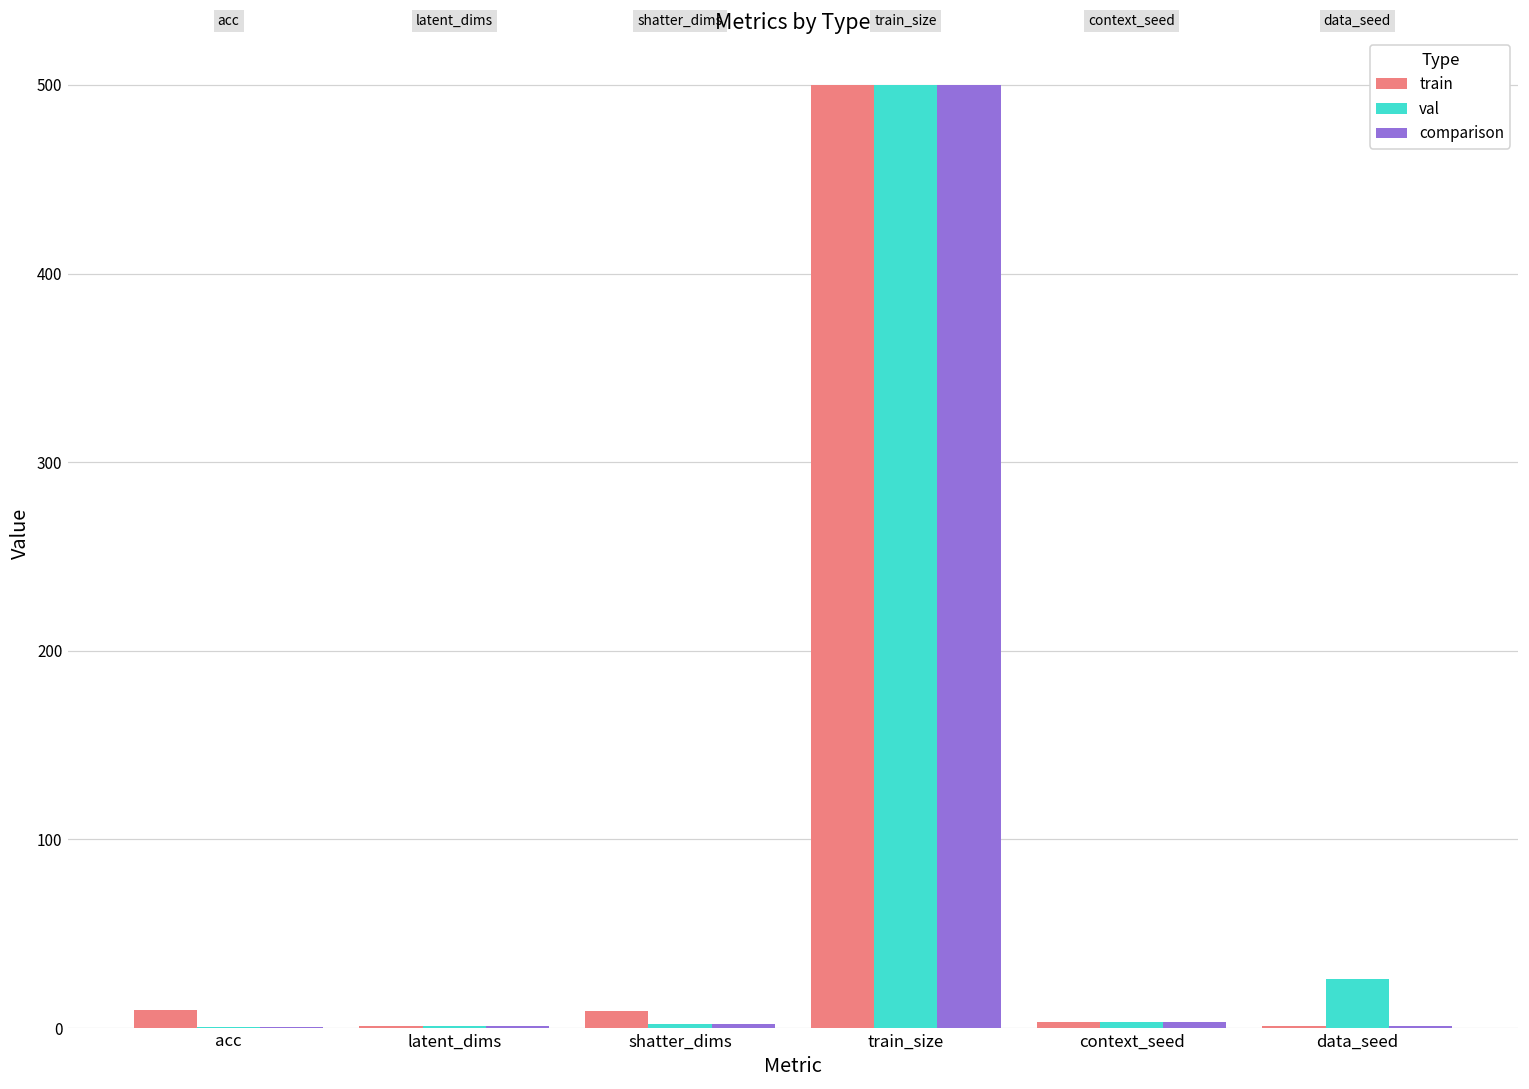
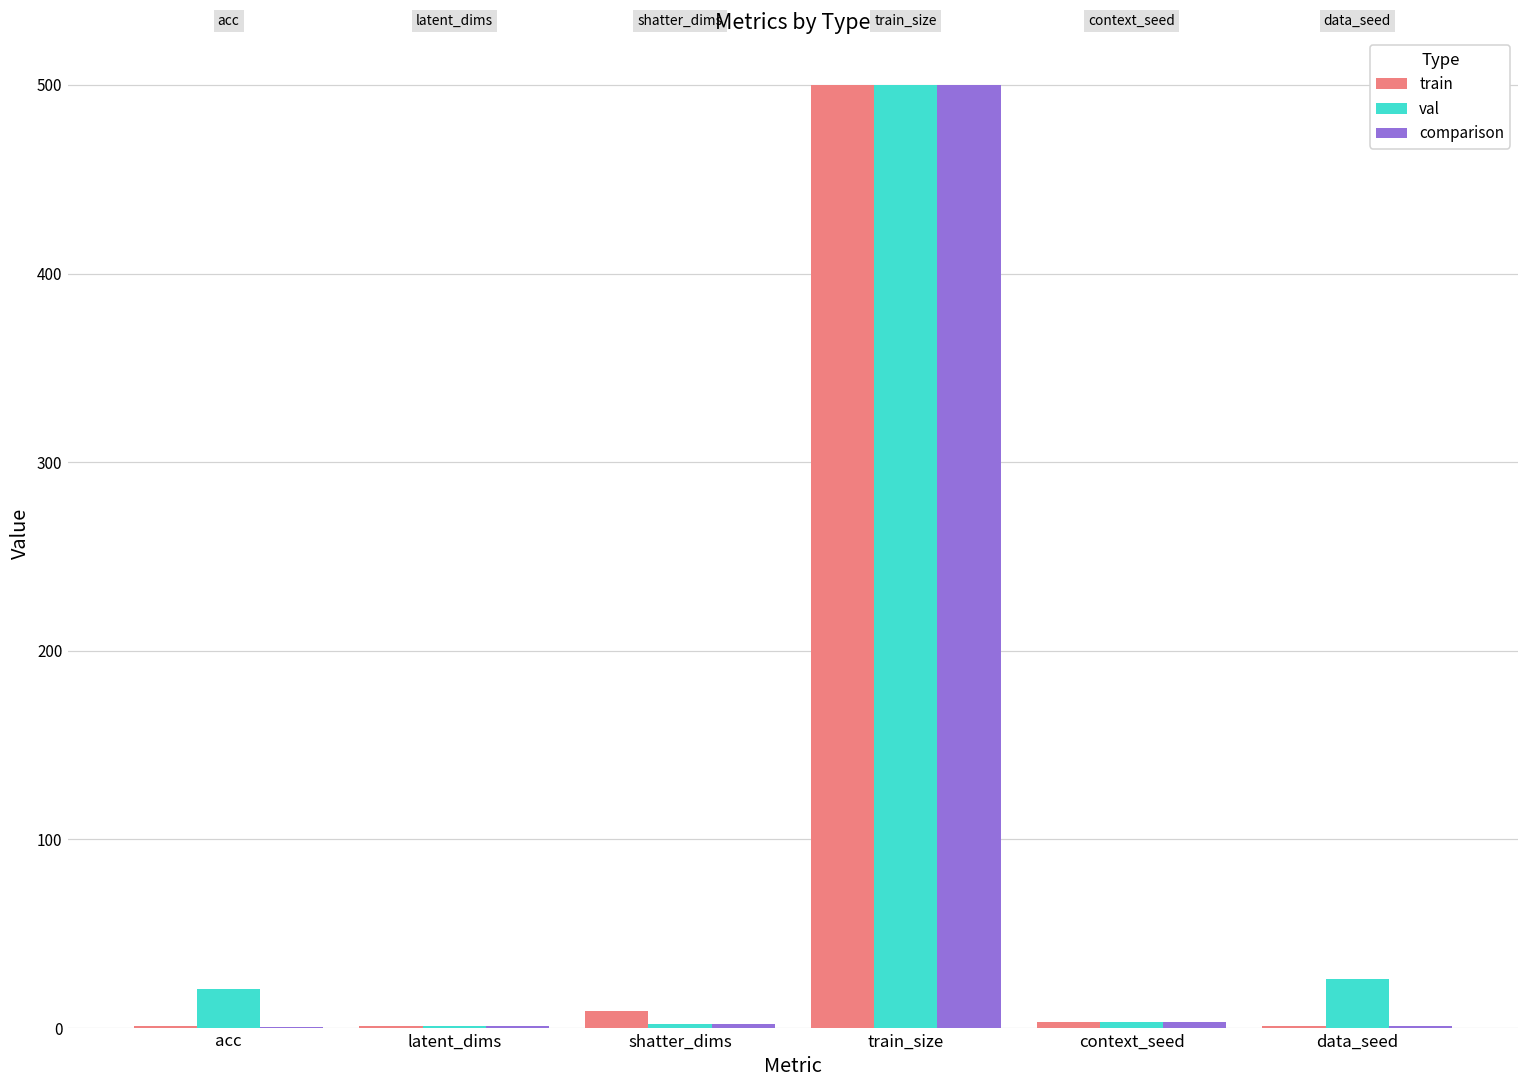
  {
    "train": {
-     "acc": 9,
+     "acc": 1,
      "shatter_dims": 9,
      "train_size": 500,
      "context_seed": 3
    },
    "val": {
-     "acc": 1,
+     "acc": 21,
      "shatter_dims": 2,
      "train_size": 500,
      "context_seed": 3,
      "data_seed": 26
    },
    "comparison": {
      "shatter_dims": 2,
      "train_size": 500,
      "context_seed": 3
    }
  }
